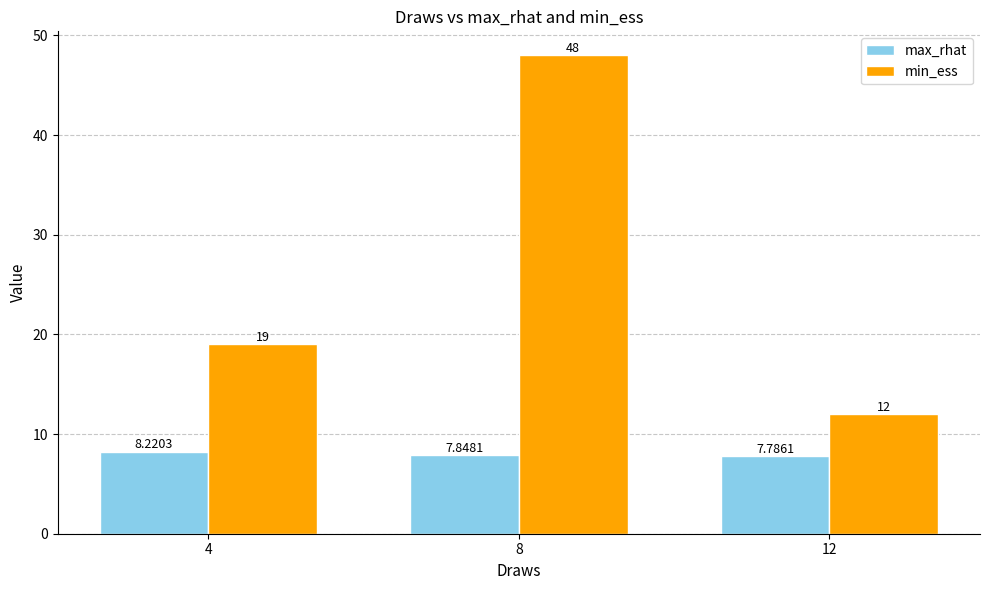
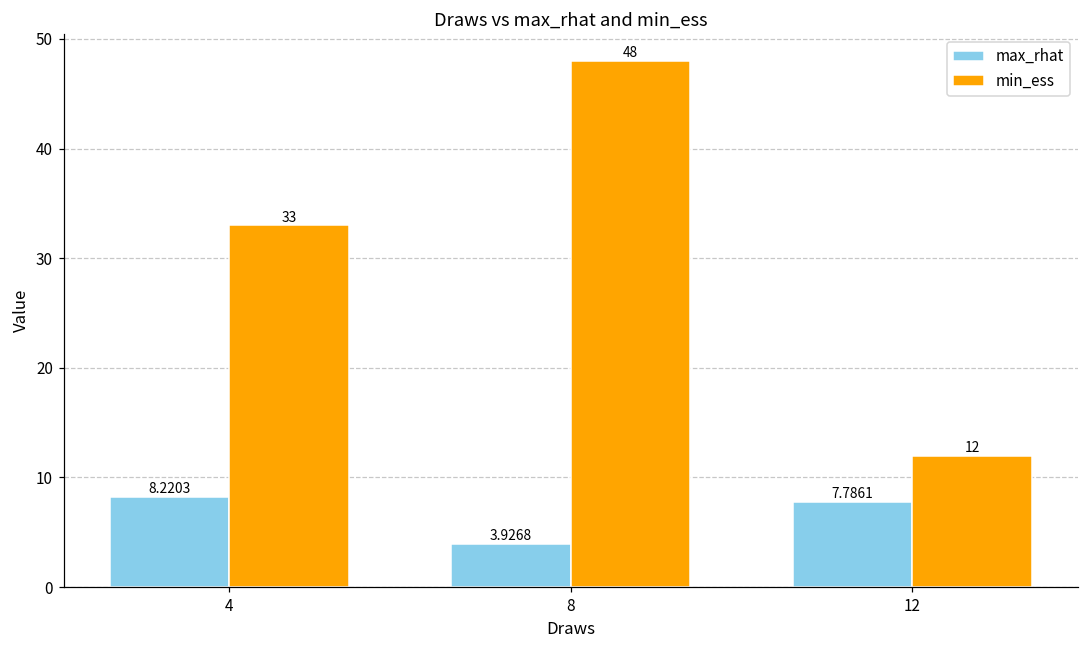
  {
    "max_rhat": {
      "4": 8.2203,
-     "8": 7.8481,
+     "8": 3.9268,
      "12": 7.7861
    },
    "min_ess": {
-     "4": 19,
+     "4": 33,
      "8": 48,
      "12": 12
    }
  }
